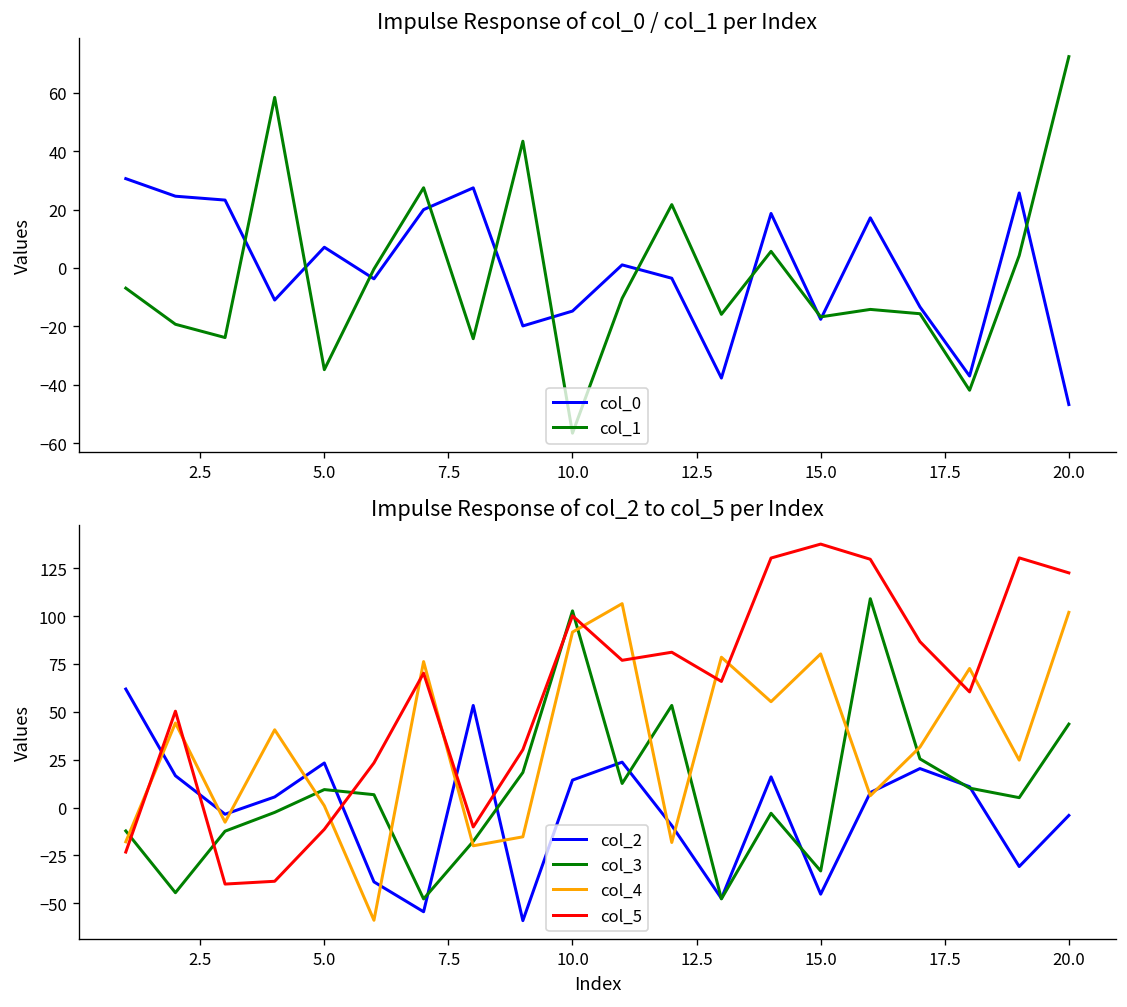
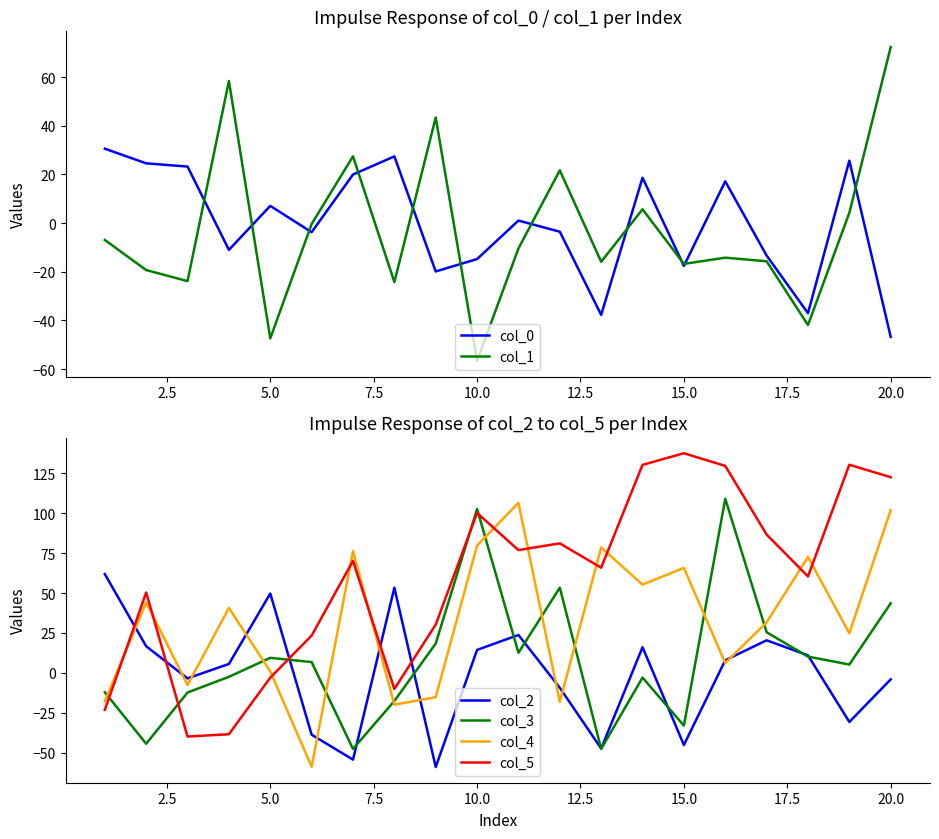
  {
    "Impulse Response of col_0 / col_1 per Index": {
      "col_0": {
        "5.0": 7,
        "10.0": -15,
        "20.0": -47
      },
      "col_1": {
-       "5.0": -35,
+       "5.0": -47,
        "20.0": 72
      }
    },
    "Impulse Response of col_2 to col_5 per Index": {
      "col_2": {
-       "5.0": 23,
+       "5.0": 50,
        "10.0": 14,
        "15.0": -45,
        "20.0": -4
      },
      "col_3": {
        "5.0": 9,
        "10.0": 103,
        "15.0": -33,
        "20.0": 44
      },
      "col_4": {
        "5.0": 1,
-       "10.0": 92,
-       "15.0": 80,
+       "10.0": 80,
+       "15.0": 66,
        "20.0": 102
      },
      "col_5": {
-       "5.0": -11,
+       "5.0": -3,
        "10.0": 100,
        "15.0": 138,
        "20.0": 123
      }
    }
  }
